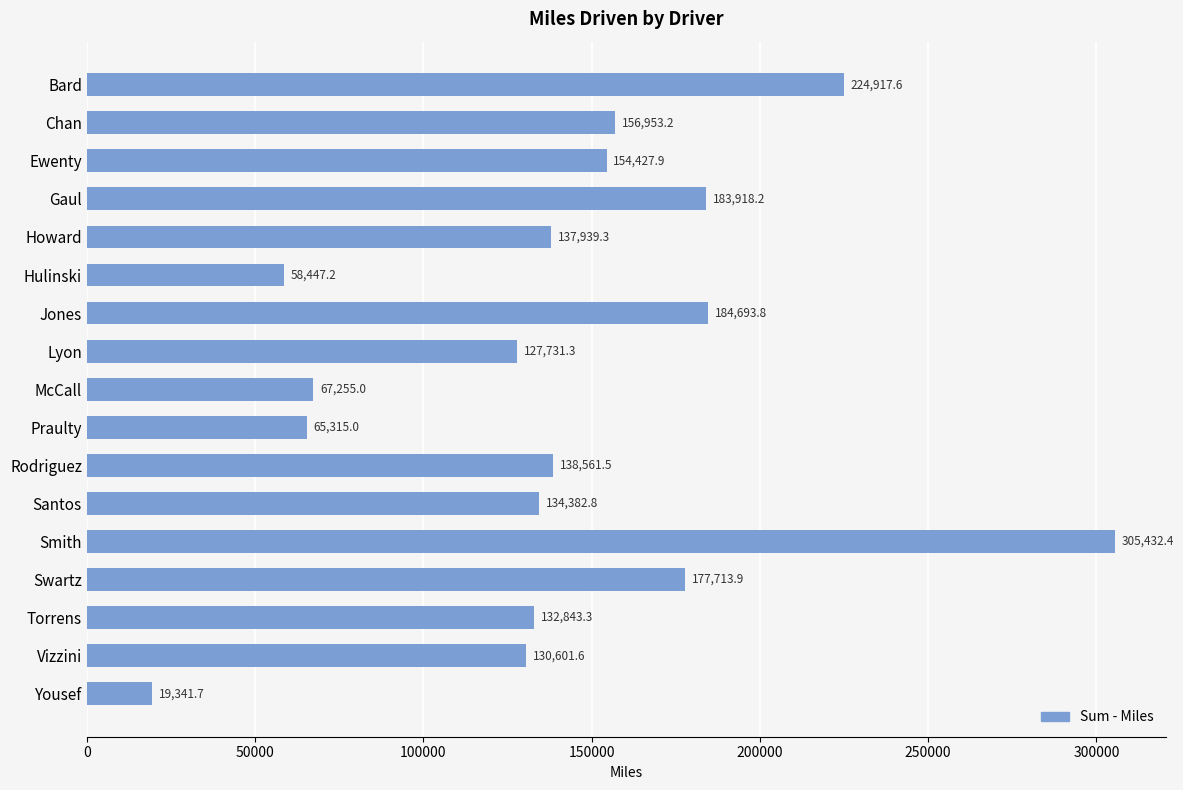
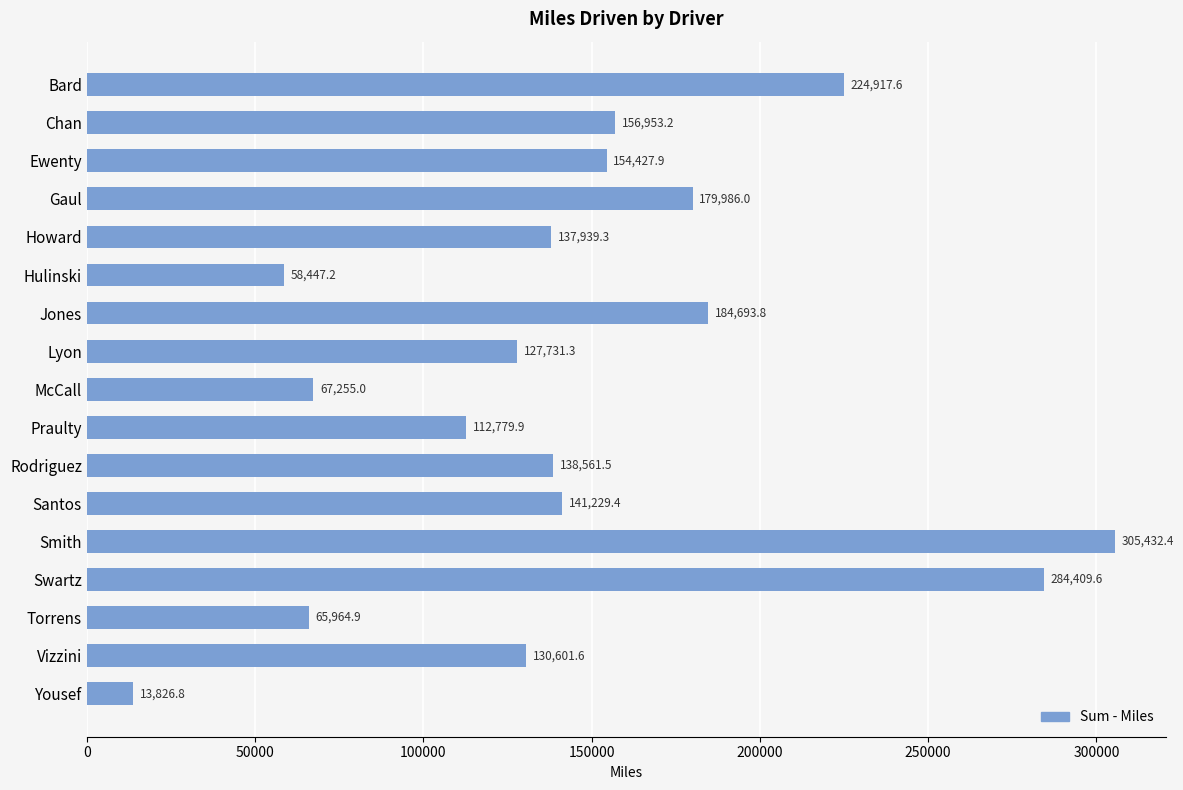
  {
    "Bard": "224,917.6",
    "Chan": "156,953.2",
    "Ewenty": "154,427.9",
-   "Gaul": "183,918.2",
+   "Gaul": "179,986.0",
    "Howard": "137,939.3",
    "Hulinski": "58,447.2",
    "Jones": "184,693.8",
    "Lyon": "127,731.3",
    "McCall": "67,255.0",
-   "Praulty": "65,315.0",
+   "Praulty": "112,779.9",
    "Rodriguez": "138,561.5",
-   "Santos": "134,382.8",
+   "Santos": "141,229.4",
    "Smith": "305,432.4",
-   "Swartz": "177,713.9",
-   "Torrens": "132,843.3",
+   "Swartz": "284,409.6",
+   "Torrens": "65,964.9",
    "Vizzini": "130,601.6",
-   "Yousef": "19,341.7"
+   "Yousef": "13,826.8"
  }
